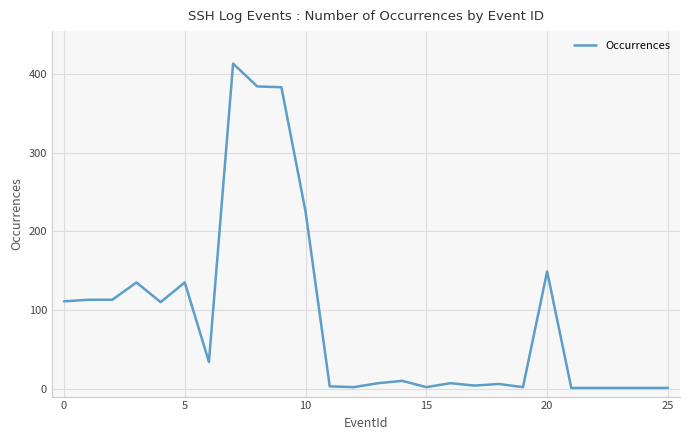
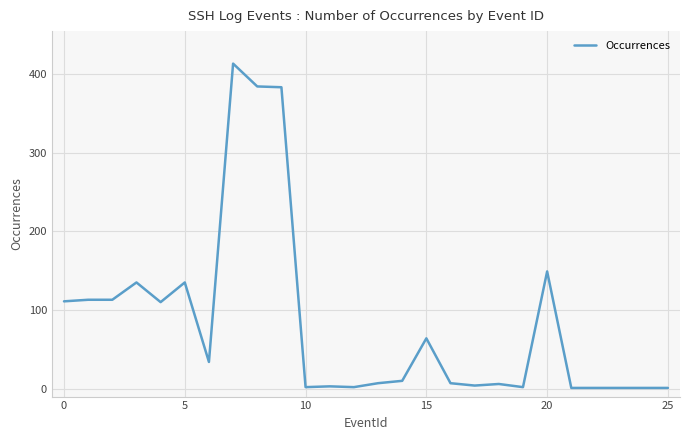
  {
    "0": 110,
    "5": 140,
-   "10": 230,
-   "15": 0,
+   "10": 0,
+   "15": 60,
    "20": 150,
    "25": 0
  }
